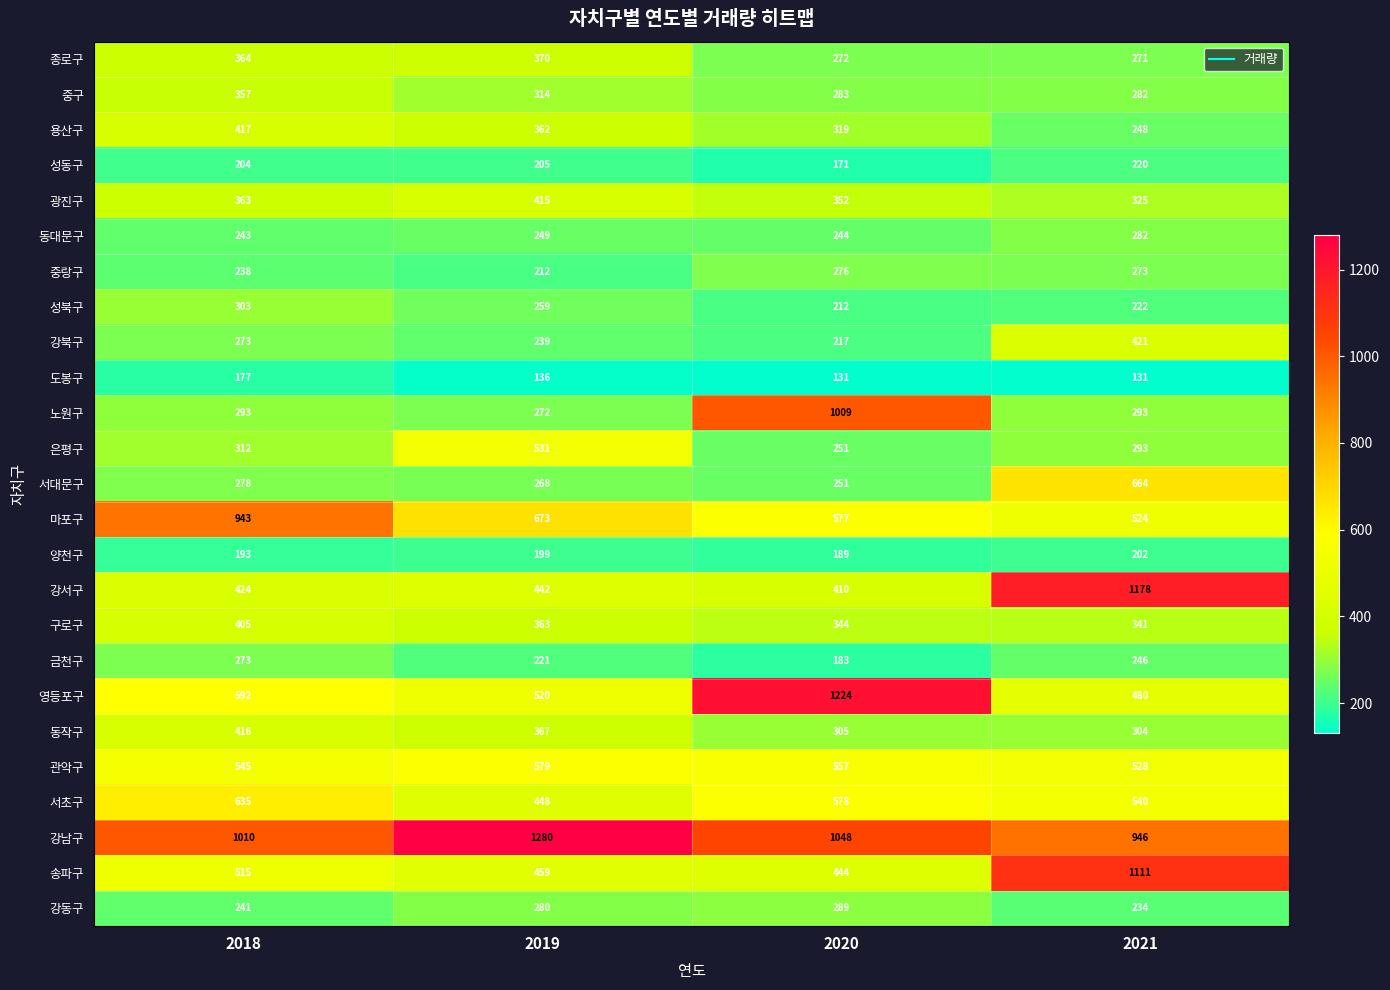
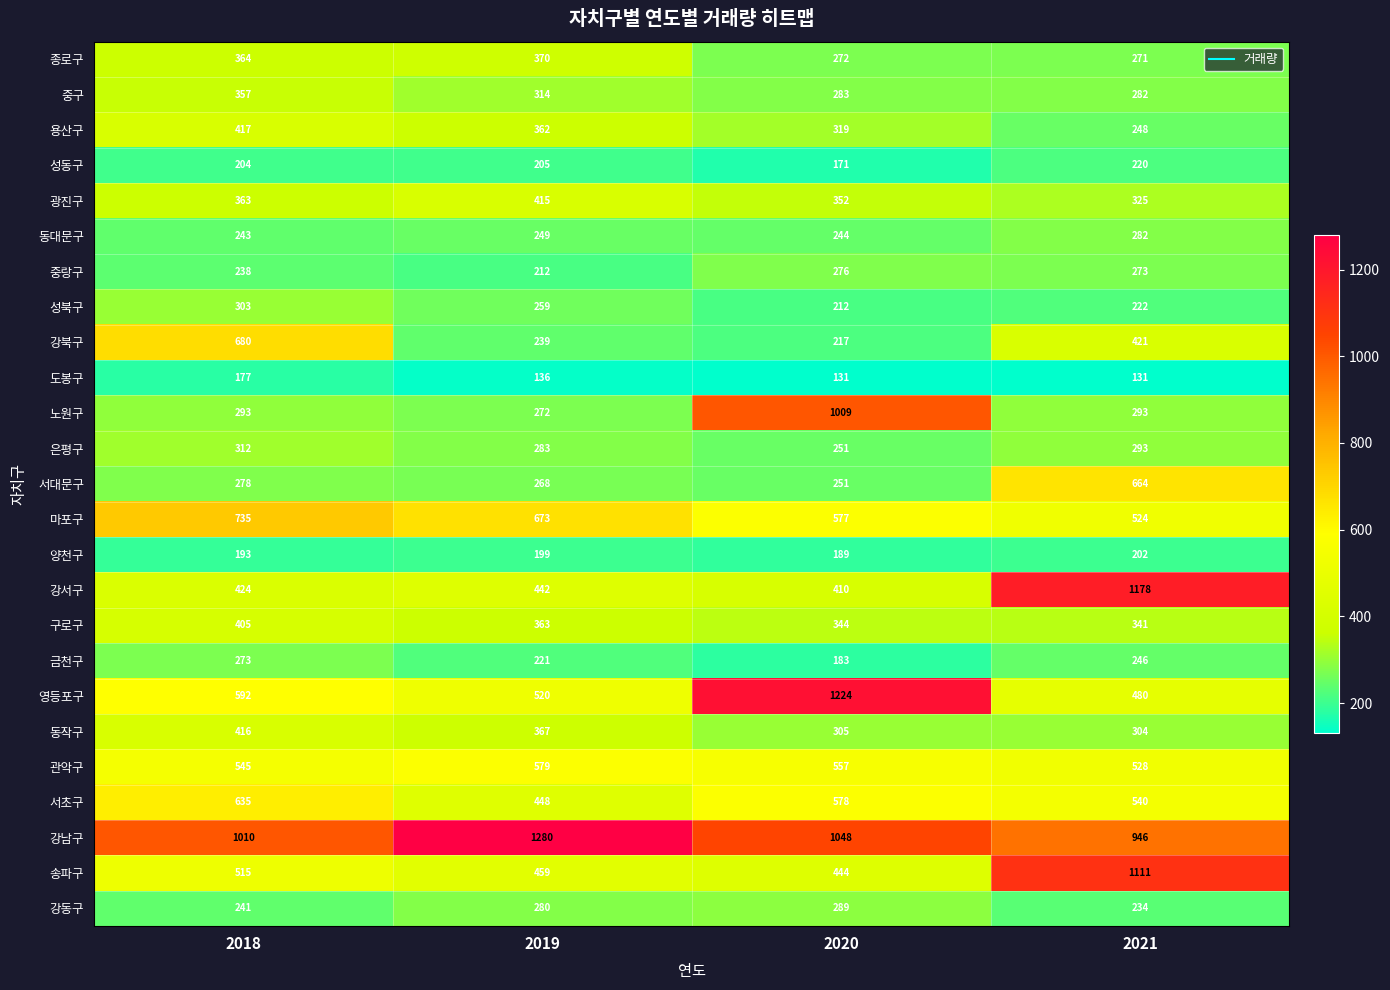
  {
    "종로구": {
      "2018": 364,
      "2019": 370,
      "2020": 272,
      "2021": 271
    },
    "중구": {
      "2018": 357,
      "2019": 314,
      "2020": 283,
      "2021": 282
    },
    "용산구": {
      "2018": 417,
      "2019": 362,
      "2020": 319,
      "2021": 248
    },
    "성동구": {
      "2018": 204,
      "2019": 205,
      "2020": 171,
      "2021": 220
    },
    "광진구": {
      "2018": 363,
      "2019": 415,
      "2020": 352,
      "2021": 325
    },
    "동대문구": {
      "2018": 243,
      "2019": 249,
      "2020": 244,
      "2021": 282
    },
    "중랑구": {
      "2018": 238,
      "2019": 212,
      "2020": 276,
      "2021": 273
    },
    "성북구": {
      "2018": 303,
      "2019": 259,
      "2020": 212,
      "2021": 222
    },
    "강북구": {
-     "2018": 273,
+     "2018": 680,
      "2019": 239,
      "2020": 217,
      "2021": 421
    },
    "도봉구": {
      "2018": 177,
      "2019": 136,
      "2020": 131,
      "2021": 131
    },
    "노원구": {
      "2018": 293,
      "2019": 272,
      "2020": 1009,
      "2021": 293
    },
    "은평구": {
      "2018": 312,
-     "2019": 531,
+     "2019": 283,
      "2020": 251,
      "2021": 293
    },
    "서대문구": {
      "2018": 278,
      "2019": 268,
      "2020": 251,
      "2021": 664
    },
    "마포구": {
-     "2018": 943,
+     "2018": 735,
      "2019": 673,
      "2020": 577,
      "2021": 524
    },
    "양천구": {
      "2018": 193,
      "2019": 199,
      "2020": 189,
      "2021": 202
    },
    "강서구": {
      "2018": 424,
      "2019": 442,
      "2020": 410,
      "2021": 1178
    },
    "구로구": {
      "2018": 405,
      "2019": 363,
      "2020": 344,
      "2021": 341
    },
    "금천구": {
      "2018": 273,
      "2019": 221,
      "2020": 183,
      "2021": 246
    },
    "영등포구": {
      "2018": 592,
      "2019": 520,
      "2020": 1224,
      "2021": 480
    },
    "동작구": {
      "2018": 416,
      "2019": 367,
      "2020": 305,
      "2021": 304
    },
    "관악구": {
      "2018": 545,
      "2019": 579,
      "2020": 557,
      "2021": 528
    },
    "서초구": {
      "2018": 635,
      "2019": 448,
      "2020": 578,
      "2021": 540
    },
    "강남구": {
      "2018": 1010,
      "2019": 1280,
      "2020": 1048,
      "2021": 946
    },
    "송파구": {
      "2018": 515,
      "2019": 459,
      "2020": 444,
      "2021": 1111
    },
    "강동구": {
      "2018": 241,
      "2019": 280,
      "2020": 289,
      "2021": 234
    }
  }
